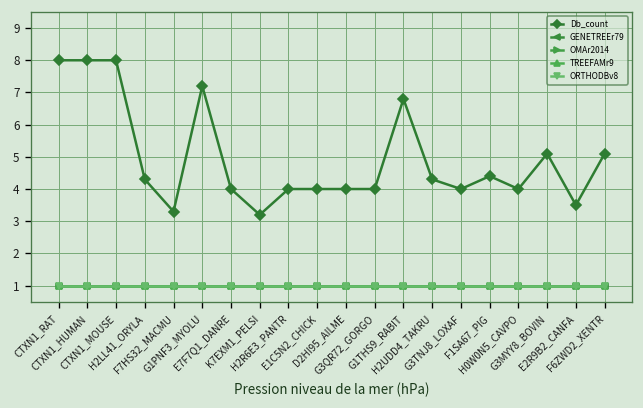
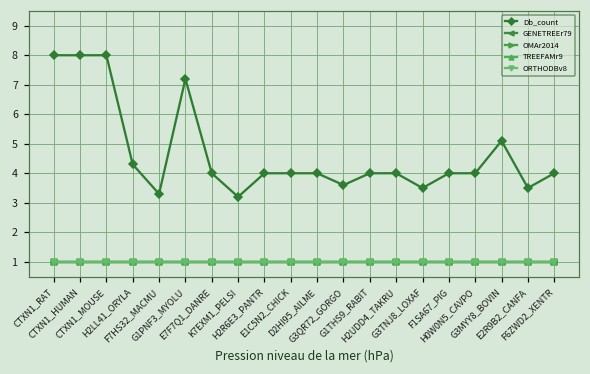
  {
    "Db_count": {
      "CTXN1_RAT": 8.0,
      "CTXN1_HUMAN": 8.0,
      "CTXN1_MOUSE": 8.0,
      "H2LL41_ORYLA": 4.3,
      "F7HS32_MACMU": 3.3,
      "G1PNF3_MYOLU": 7.2,
      "E7F7Q1_DANRE": 4.0,
      "K7EXM1_PELSI": 3.2,
      "H2R6E3_PANTR": 4.0,
      "E1C5N2_CHICK": 4.0,
      "D2HI95_AILME": 4.0,
-     "G3QR72_GORGO": 4.0,
-     "G1THS9_RABIT": 6.8,
-     "H2UDD4_TAKRU": 4.3,
-     "G3TNJ8_LOXAF": 4.0,
-     "F1SA67_PIG": 4.4,
+     "G3QR72_GORGO": 3.6,
+     "G1THS9_RABIT": 4.0,
+     "H2UDD4_TAKRU": 4.0,
+     "G3TNJ8_LOXAF": 3.5,
+     "F1SA67_PIG": 4.0,
      "H0W0N5_CAVPO": 4.0,
      "G3MYY8_BOVIN": 5.1,
      "E2R9B2_CANFA": 3.5,
-     "F6ZWD2_XENTR": 5.1
+     "F6ZWD2_XENTR": 4.0
    },
    "ORTHODBv8": {
      "CTXN1_RAT": 1.0,
      "CTXN1_HUMAN": 1.0,
      "CTXN1_MOUSE": 1.0,
      "H2LL41_ORYLA": 1.0,
      "F7HS32_MACMU": 1.0,
      "G1PNF3_MYOLU": 1.0,
      "E7F7Q1_DANRE": 1.0,
      "K7EXM1_PELSI": 1.0,
      "H2R6E3_PANTR": 1.0,
      "E1C5N2_CHICK": 1.0,
      "D2HI95_AILME": 1.0,
      "G3QR72_GORGO": 1.0,
      "G1THS9_RABIT": 1.0,
      "H2UDD4_TAKRU": 1.0,
      "G3TNJ8_LOXAF": 1.0,
      "F1SA67_PIG": 1.0,
      "H0W0N5_CAVPO": 1.0,
      "G3MYY8_BOVIN": 1.0,
      "E2R9B2_CANFA": 1.0,
      "F6ZWD2_XENTR": 1.0
    }
  }
